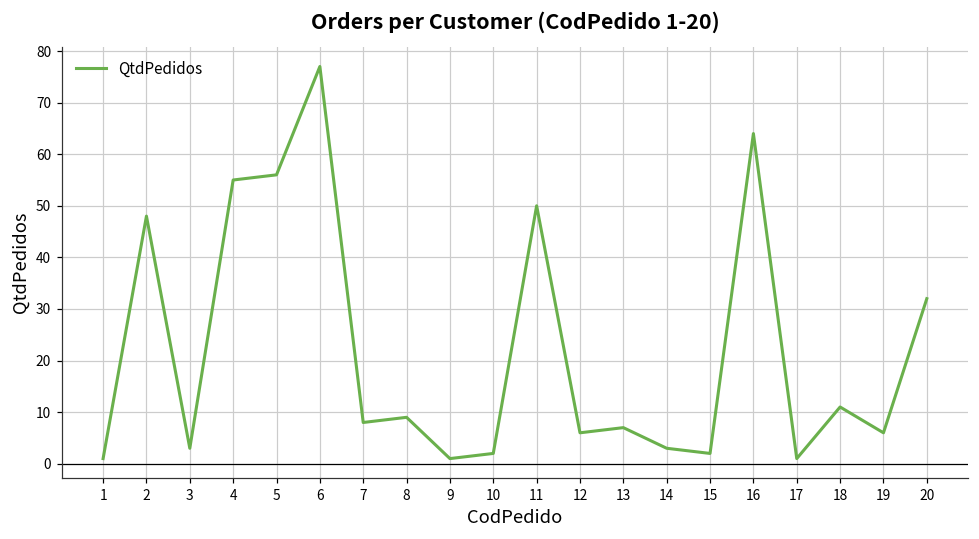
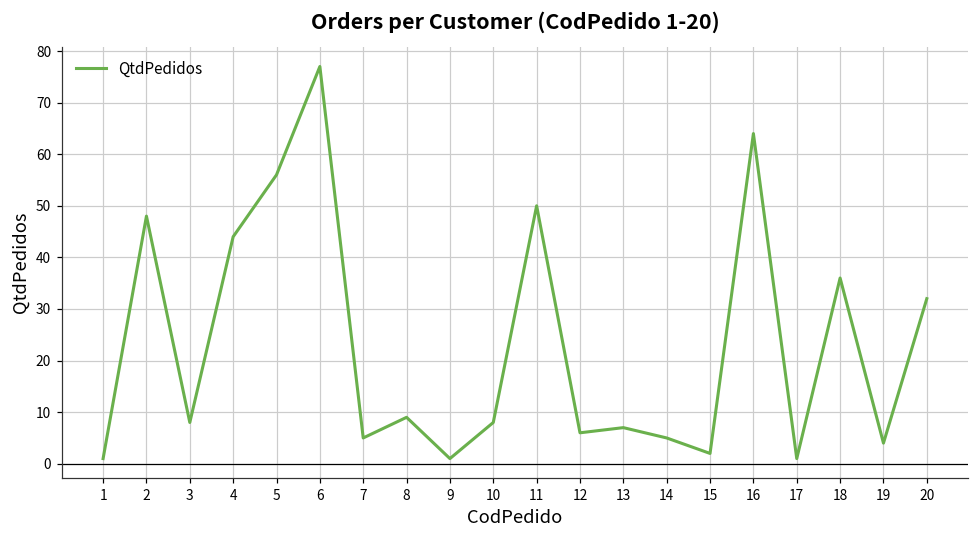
  {
    "1": 1,
    "2": 48,
-   "3": 3,
-   "4": 55,
+   "3": 8,
+   "4": 44,
    "5": 56,
    "6": 77,
-   "7": 8,
+   "7": 5,
    "8": 9,
    "9": 1,
-   "10": 2,
+   "10": 8,
    "11": 50,
    "12": 6,
    "13": 7,
-   "14": 3,
+   "14": 5,
    "15": 2,
    "16": 64,
    "17": 1,
-   "18": 11,
-   "19": 6,
+   "18": 36,
+   "19": 4,
    "20": 32
  }
